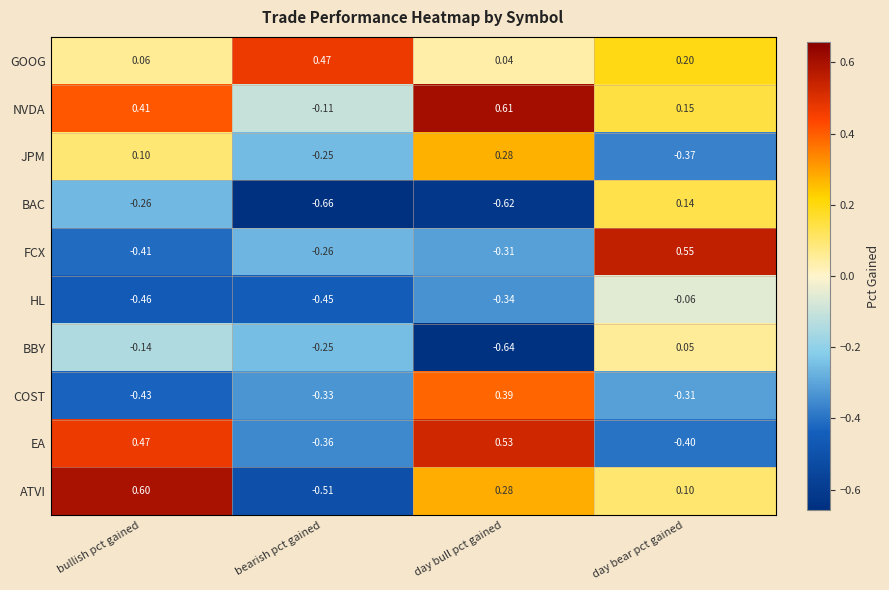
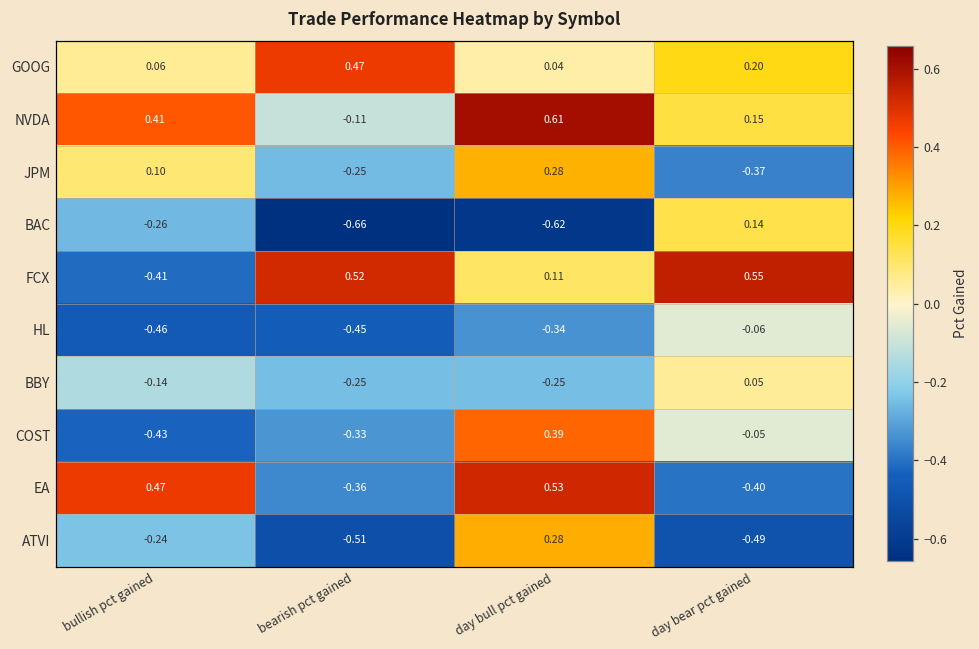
  {
    "GOOG": {
      "bullish pct gained": 0.06,
      "bearish pct gained": 0.47,
      "day bull pct gained": 0.04,
      "day bear pct gained": 0.20
    },
    "NVDA": {
      "bullish pct gained": 0.41,
      "bearish pct gained": -0.11,
      "day bull pct gained": 0.61,
      "day bear pct gained": 0.15
    },
    "JPM": {
      "bullish pct gained": 0.10,
      "bearish pct gained": -0.25,
      "day bull pct gained": 0.28,
      "day bear pct gained": -0.37
    },
    "BAC": {
      "bullish pct gained": -0.26,
      "bearish pct gained": -0.66,
      "day bull pct gained": -0.62,
      "day bear pct gained": 0.14
    },
    "FCX": {
      "bullish pct gained": -0.41,
-     "bearish pct gained": -0.26,
-     "day bull pct gained": -0.31,
+     "bearish pct gained": 0.52,
+     "day bull pct gained": 0.11,
      "day bear pct gained": 0.55
    },
    "HL": {
      "bullish pct gained": -0.46,
      "bearish pct gained": -0.45,
      "day bull pct gained": -0.34,
      "day bear pct gained": -0.06
    },
    "BBY": {
      "bullish pct gained": -0.14,
      "bearish pct gained": -0.25,
-     "day bull pct gained": -0.64,
+     "day bull pct gained": -0.25,
      "day bear pct gained": 0.05
    },
    "COST": {
      "bullish pct gained": -0.43,
      "bearish pct gained": -0.33,
      "day bull pct gained": 0.39,
-     "day bear pct gained": -0.31
+     "day bear pct gained": -0.05
    },
    "EA": {
      "bullish pct gained": 0.47,
      "bearish pct gained": -0.36,
      "day bull pct gained": 0.53,
      "day bear pct gained": -0.40
    },
    "ATVI": {
-     "bullish pct gained": 0.60,
+     "bullish pct gained": -0.24,
      "bearish pct gained": -0.51,
      "day bull pct gained": 0.28,
-     "day bear pct gained": 0.10
+     "day bear pct gained": -0.49
    }
  }
